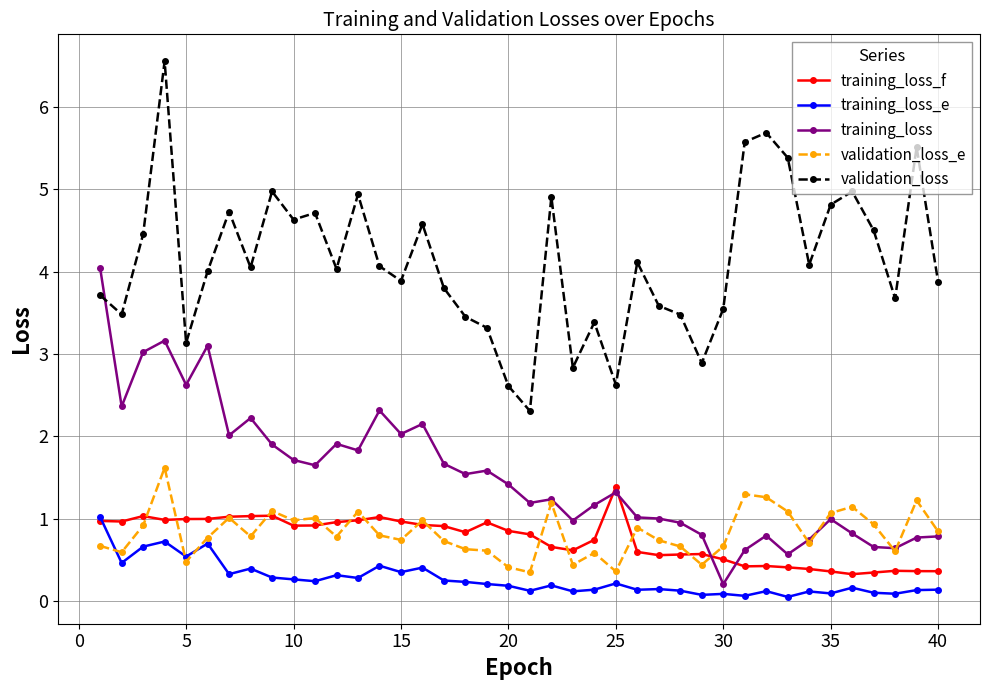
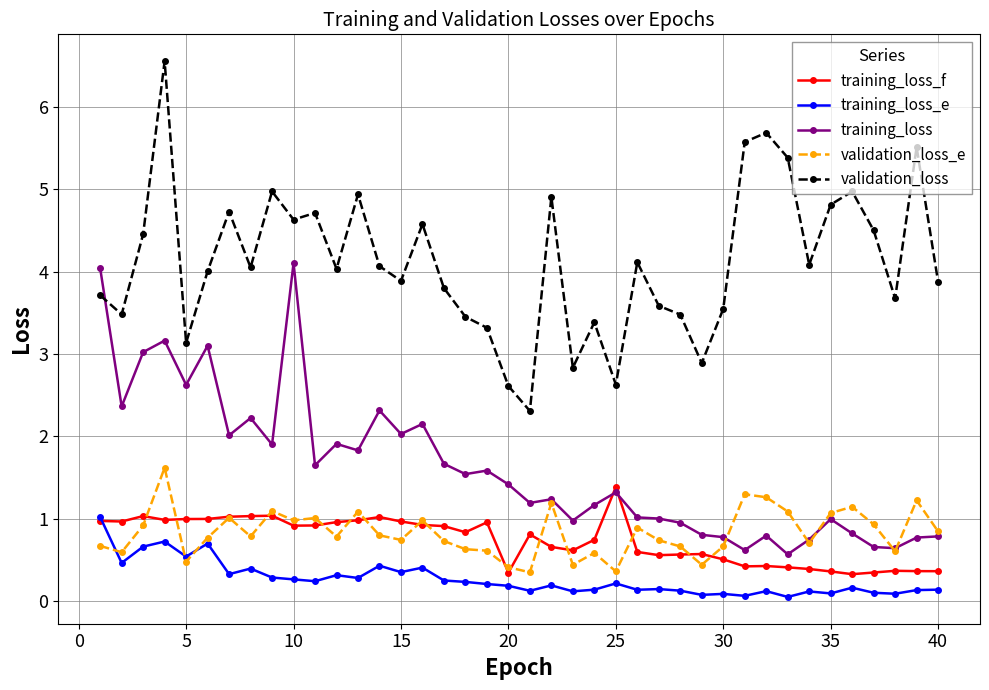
  {
    "training_loss_f": {
      "5": 1.0,
      "10": 0.9,
      "15": 1.0,
-     "20": 0.9,
+     "20": 0.3,
      "25": 1.4,
      "30": 0.5,
      "35": 0.4,
      "40": 0.4
    },
    "training_loss_e": {
      "5": 0.5,
      "10": 0.3,
      "15": 0.4,
      "20": 0.2,
      "25": 0.2,
      "30": 0.1,
      "35": 0.1,
      "40": 0.1
    },
    "training_loss": {
      "5": 2.6,
-     "10": 1.7,
+     "10": 4.1,
      "15": 2.0,
      "20": 1.4,
      "25": 1.3,
-     "30": 0.2,
+     "30": 0.8,
      "35": 1.0,
      "40": 0.8
    },
    "validation_loss_e": {
      "5": 0.5,
      "10": 1.0,
      "15": 0.7,
      "20": 0.4,
      "25": 0.4,
      "30": 0.7,
      "35": 1.1,
      "40": 0.8
    },
    "validation_loss": {
      "5": 3.1,
      "10": 4.6,
      "15": 3.9,
      "20": 2.6,
      "25": 2.6,
      "30": 3.5,
      "35": 4.8,
      "40": 3.9
    }
  }
